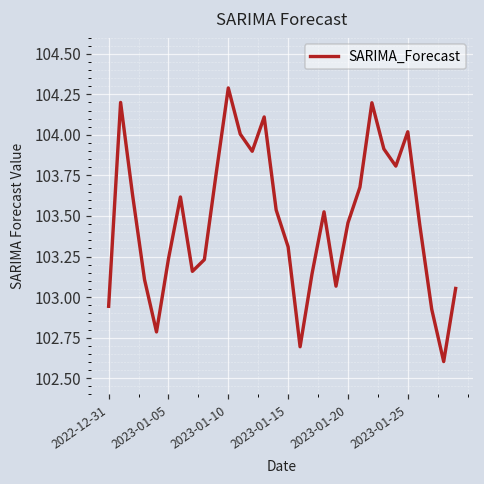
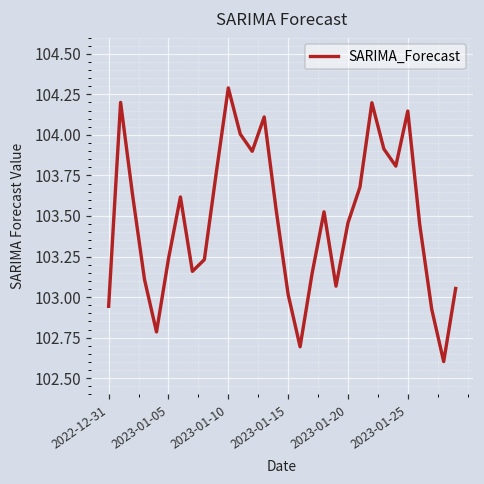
  {
    "2022-12-31": 102.94,
    "2023-01-05": 103.24,
    "2023-01-10": 104.29,
-   "2023-01-15": 103.31,
+   "2023-01-15": 103.02,
    "2023-01-20": 103.46,
-   "2023-01-25": 104.02
+   "2023-01-25": 104.15
  }
